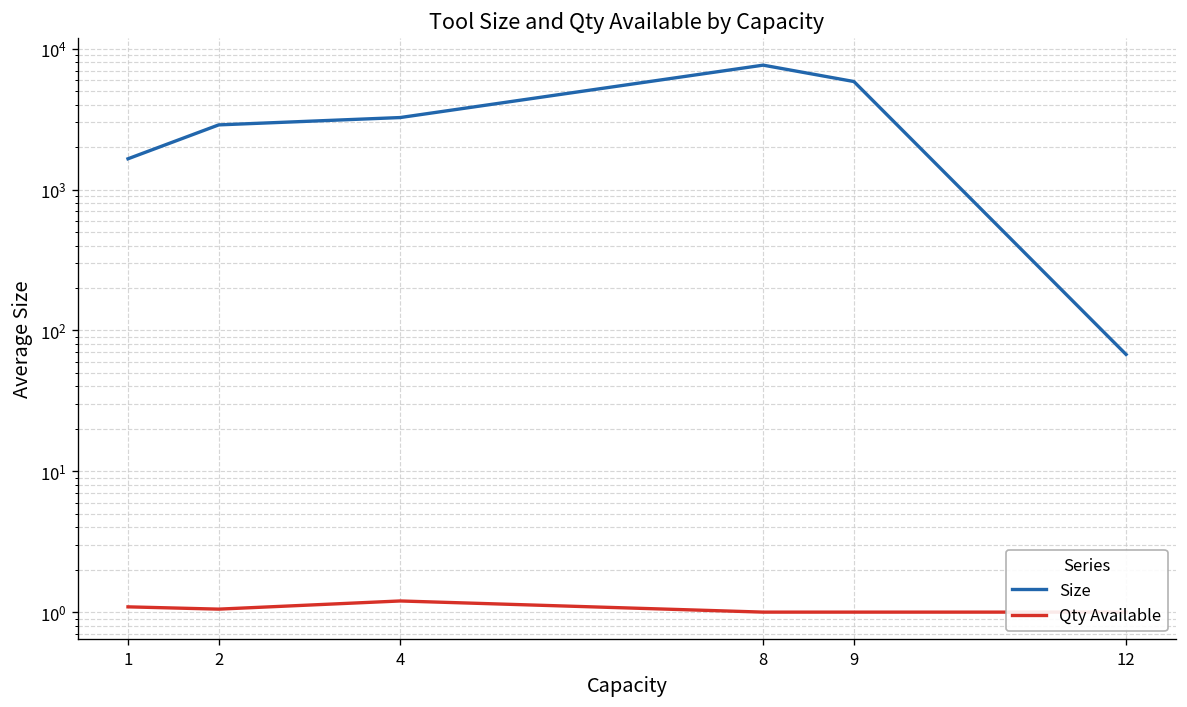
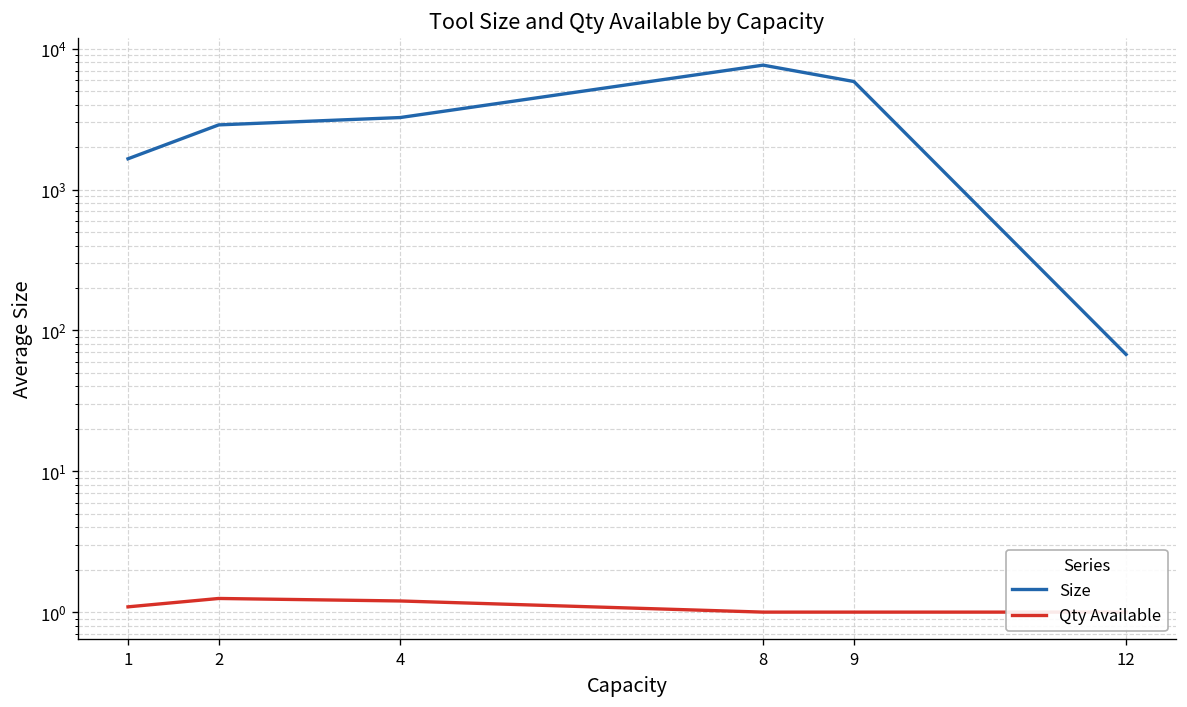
  {
    "Size": {
      "1": 1700,
      "2": 2900,
      "4": 3200,
      "8": 8000,
      "9": 6000,
      "12": 70
    },
    "Qty Available": {
      "1": 1.1,
-     "2": 1.1,
+     "2": 1.3,
      "4": 1.2,
      "8": 1.0,
      "9": 1.0
    }
  }
